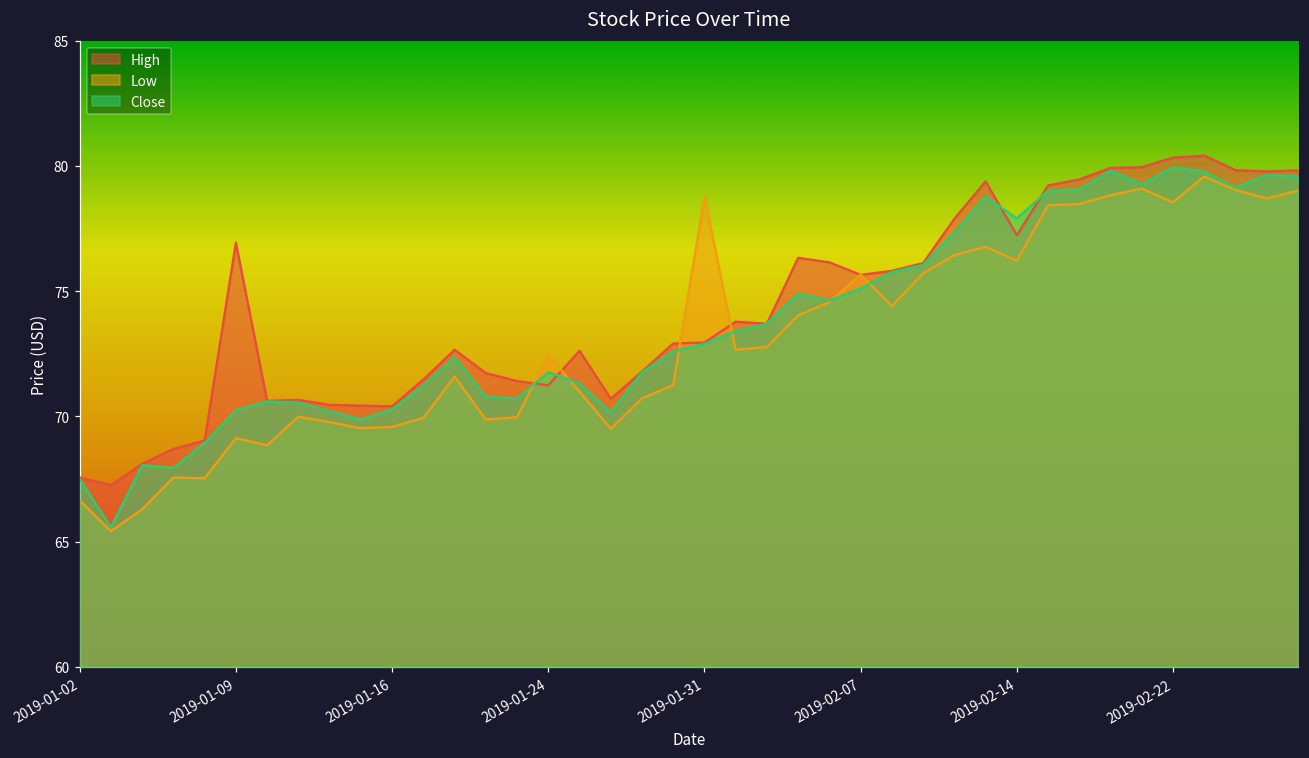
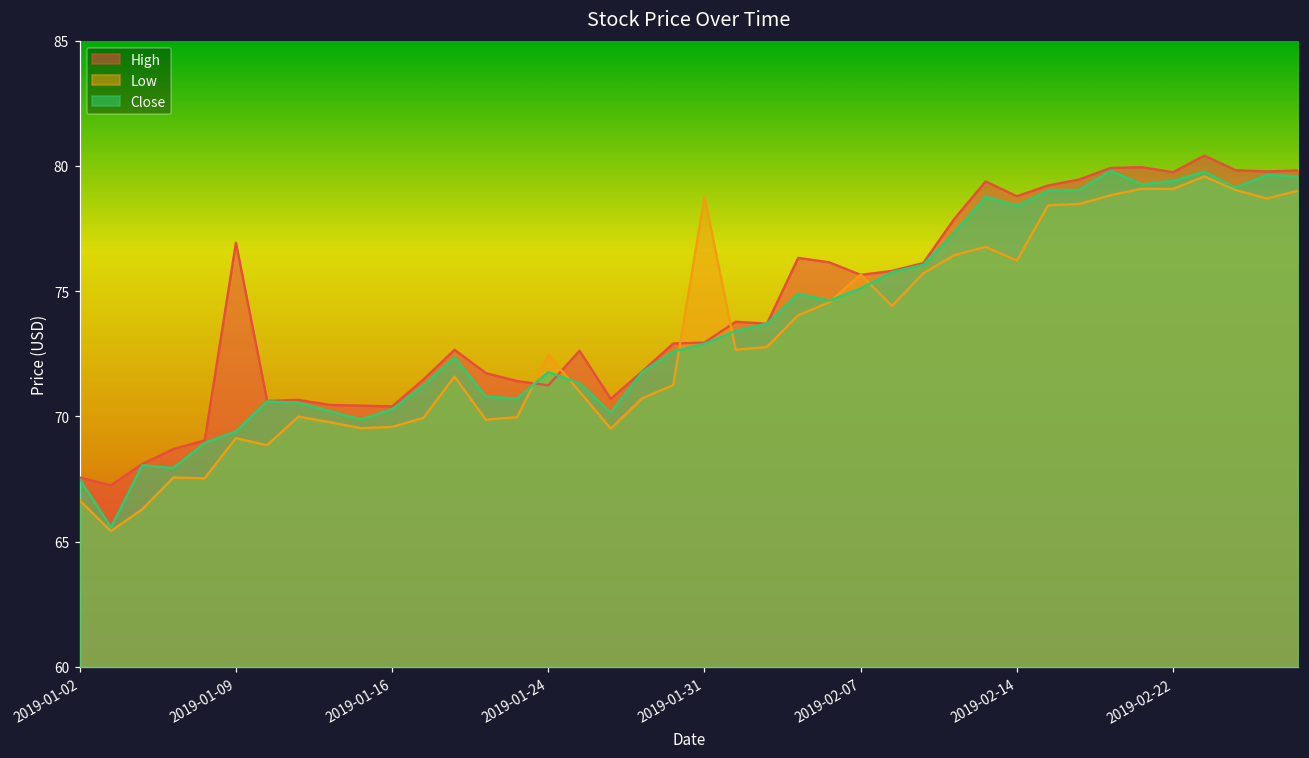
  {
    "High": {
      "2019-01-09": 76.9,
      "2019-01-16": 70.4,
      "2019-01-24": 71.2,
-     "2019-02-14": 77.2,
-     "2019-02-22": 80.3
+     "2019-02-14": 78.8,
+     "2019-02-22": 79.8
    },
    "Low": {
      "2019-01-02": 66.6,
      "2019-01-09": 69.1,
      "2019-01-16": 69.6,
      "2019-01-24": 72.4,
      "2019-01-31": 78.8,
      "2019-02-14": 76.2,
-     "2019-02-22": 78.5
+     "2019-02-22": 79.1
    },
    "Close": {
-     "2019-01-09": 70.2,
+     "2019-01-09": 69.4,
      "2019-01-16": 70.3,
      "2019-01-24": 71.8,
      "2019-02-07": 75.1,
-     "2019-02-14": 77.9,
-     "2019-02-22": 79.9
+     "2019-02-14": 78.4,
+     "2019-02-22": 79.4
    }
  }
